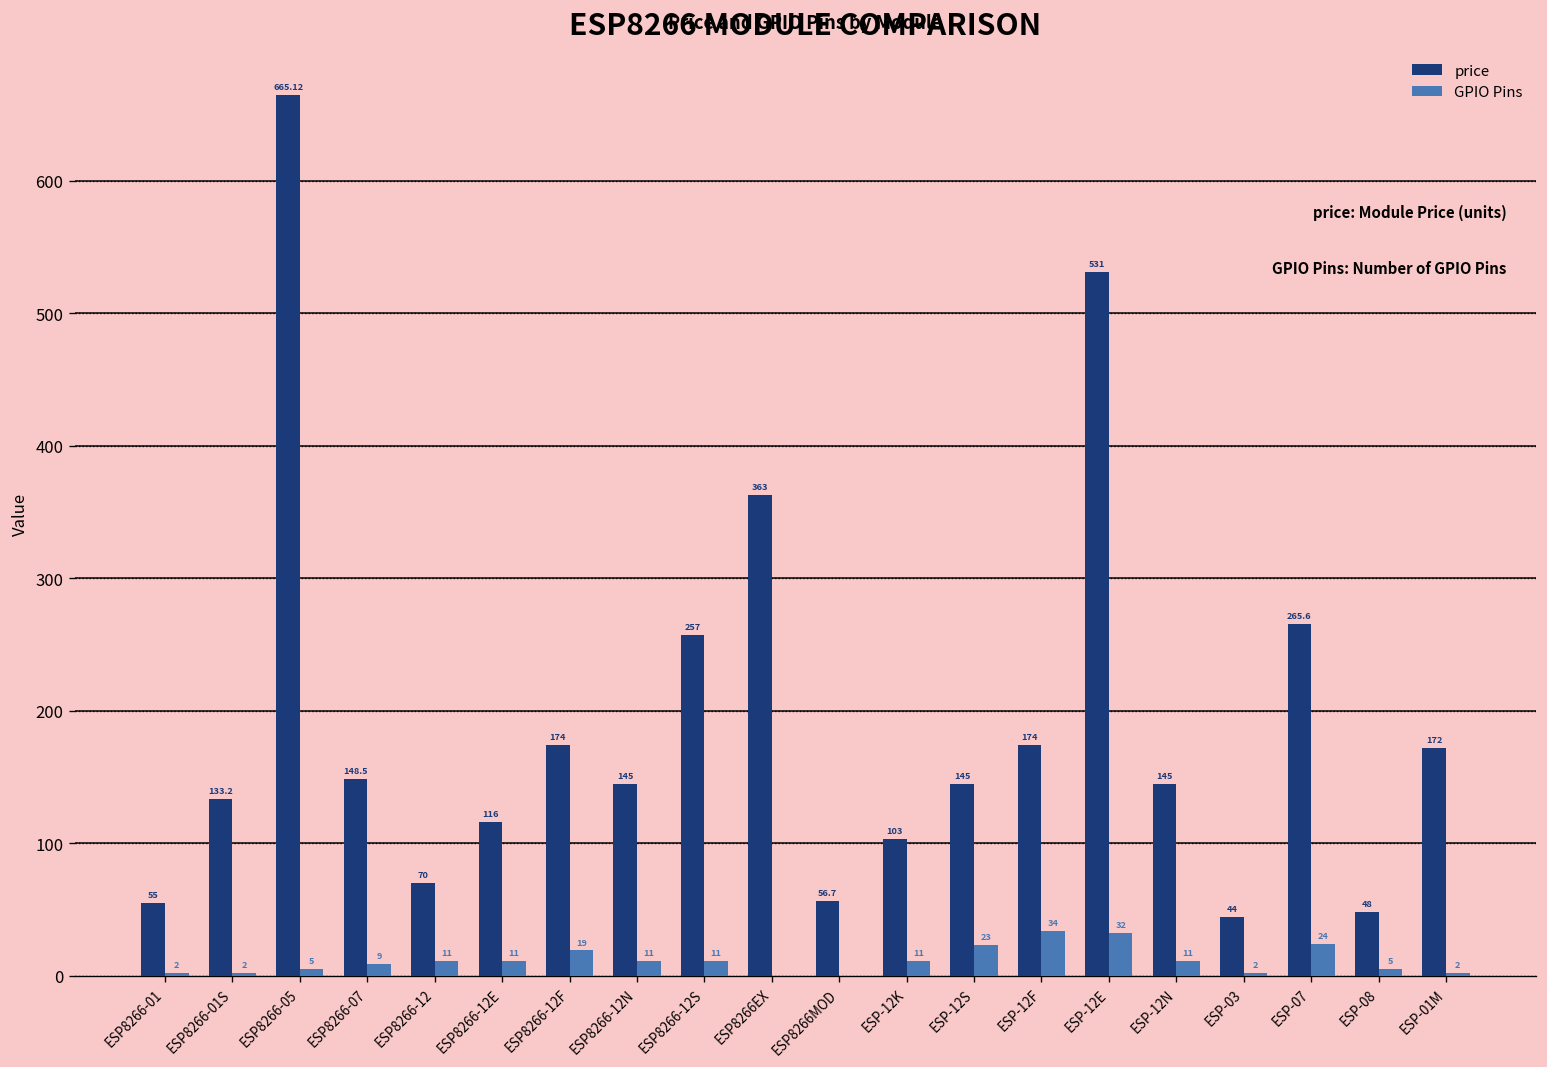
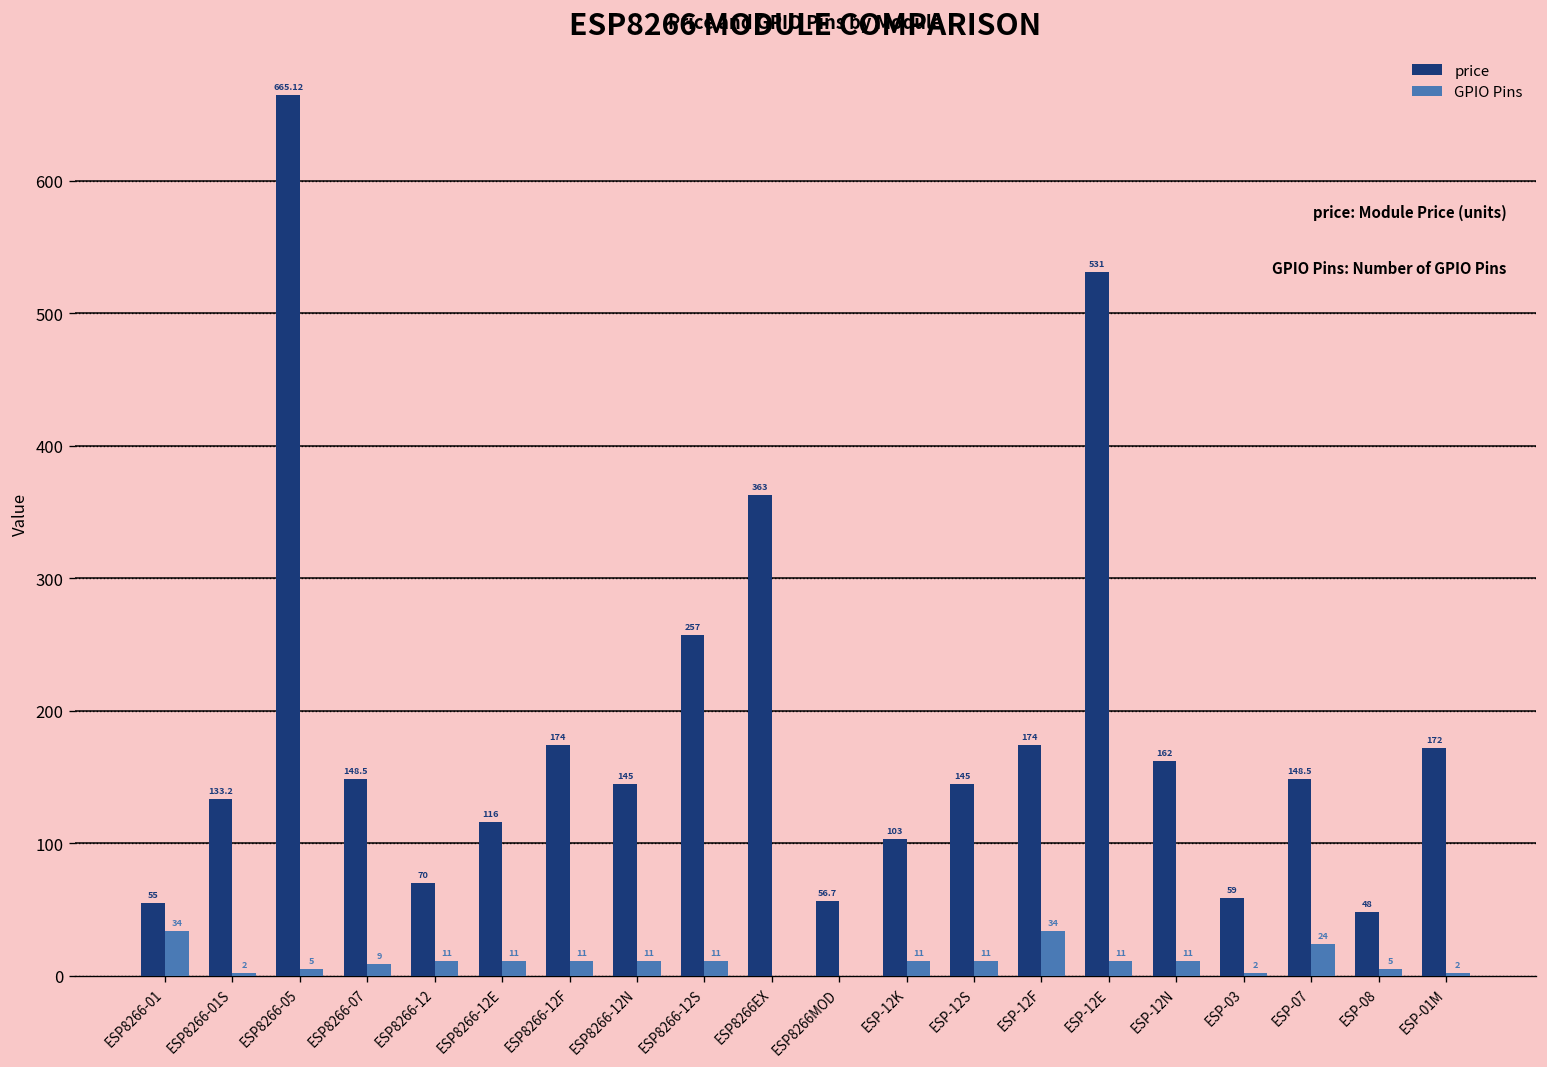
  {
    "price": {
      "ESP8266-01": 55,
      "ESP8266-01S": 133.2,
      "ESP8266-05": 665.12,
      "ESP8266-07": 148.5,
      "ESP8266-12": 70,
      "ESP8266-12E": 116,
      "ESP8266-12F": 174,
      "ESP8266-12N": 145,
      "ESP8266-12S": 257,
      "ESP8266EX": 363,
      "ESP8266MOD": 56.7,
      "ESP-12K": 103,
      "ESP-12S": 145,
      "ESP-12F": 174,
      "ESP-12E": 531,
-     "ESP-12N": 145,
-     "ESP-03": 44,
-     "ESP-07": 265.6,
+     "ESP-12N": 162,
+     "ESP-03": 59,
+     "ESP-07": 148.5,
      "ESP-08": 48,
      "ESP-01M": 172
    },
    "GPIO Pins": {
-     "ESP8266-01": 2,
+     "ESP8266-01": 34,
      "ESP8266-01S": 2,
      "ESP8266-05": 5,
      "ESP8266-07": 9,
      "ESP8266-12": 11,
      "ESP8266-12E": 11,
-     "ESP8266-12F": 19,
+     "ESP8266-12F": 11,
      "ESP8266-12N": 11,
      "ESP8266-12S": 11,
      "ESP-12K": 11,
-     "ESP-12S": 23,
+     "ESP-12S": 11,
      "ESP-12F": 34,
-     "ESP-12E": 32,
+     "ESP-12E": 11,
      "ESP-12N": 11,
      "ESP-03": 2,
      "ESP-07": 24,
      "ESP-08": 5,
      "ESP-01M": 2
    }
  }
